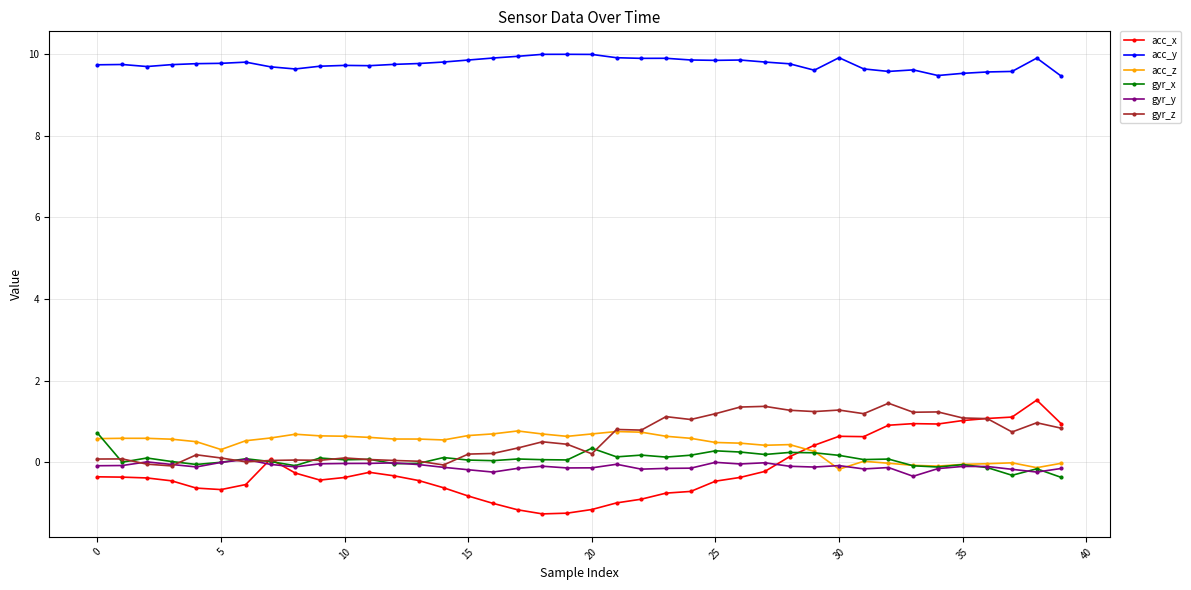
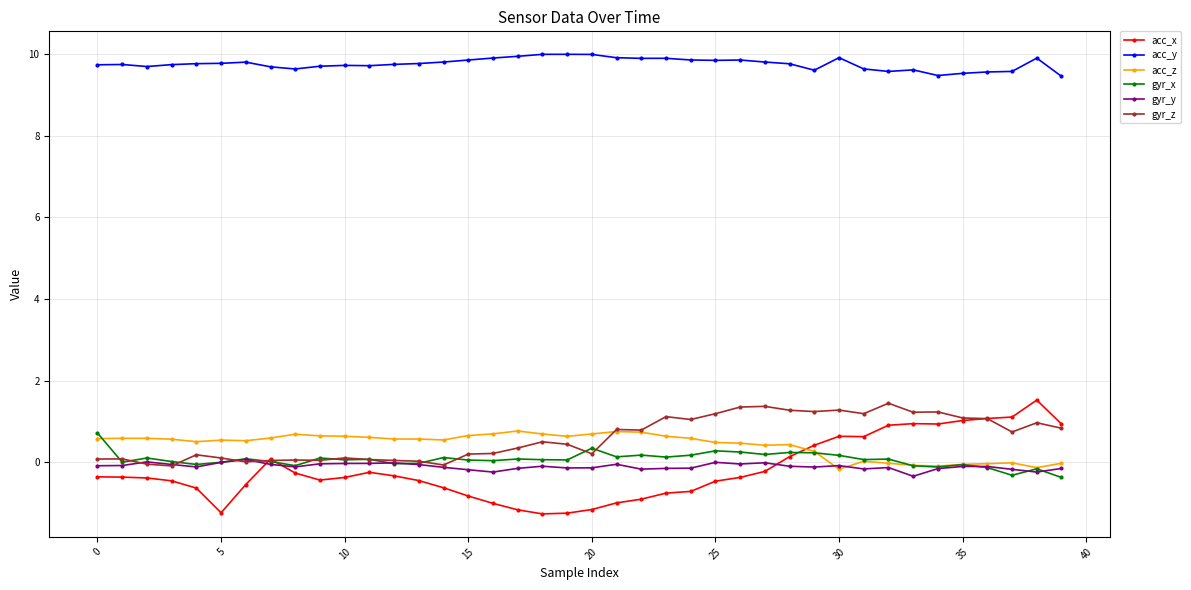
  {
    "acc_x": {
      "0": -0.4,
-     "5": -0.7,
+     "5": -1.2,
      "10": -0.4,
      "15": -0.8,
      "20": -1.2,
      "25": -0.5,
      "30": 0.6,
      "35": 1.0
    },
    "acc_y": {
      "0": 9.7,
      "5": 9.8,
      "10": 9.7,
      "15": 9.8,
      "20": 10.0,
      "25": 9.8,
      "30": 9.9,
      "35": 9.5
    },
    "acc_z": {
      "0": 0.6,
-     "5": 0.3,
+     "5": 0.5,
      "10": 0.6,
      "15": 0.7,
      "20": 0.7,
      "25": 0.5,
      "30": -0.2
    },
    "gyr_x": {
      "0": 0.7,
      "15": 0.1,
      "20": 0.3,
      "25": 0.3,
      "30": 0.2
    },
    "gyr_y": {
      "0": -0.1,
      "10": 0.0,
      "15": -0.2,
      "20": -0.1,
      "25": 0.0,
      "30": -0.1
    },
    "gyr_z": {
      "0": 0.1,
      "5": 0.1,
      "15": 0.2,
      "20": 0.2,
      "25": 1.2,
      "30": 1.3,
      "35": 1.1
    }
  }
